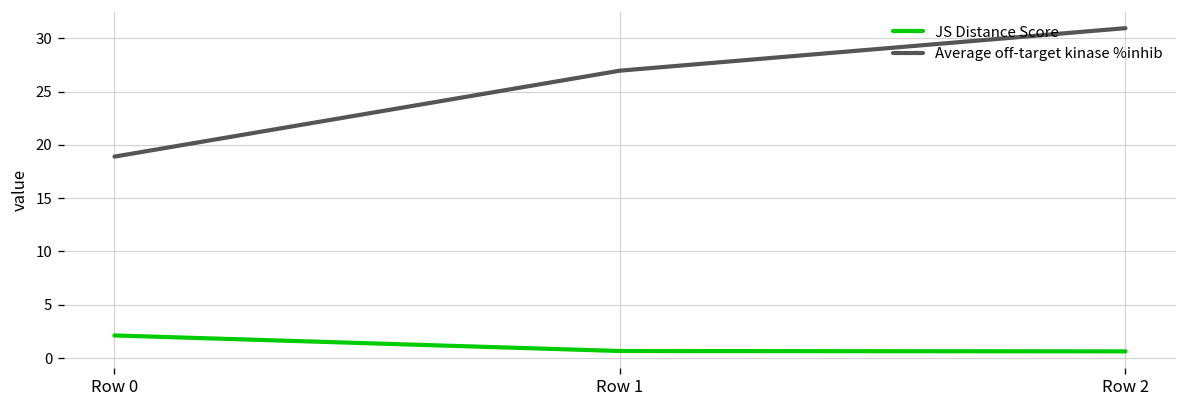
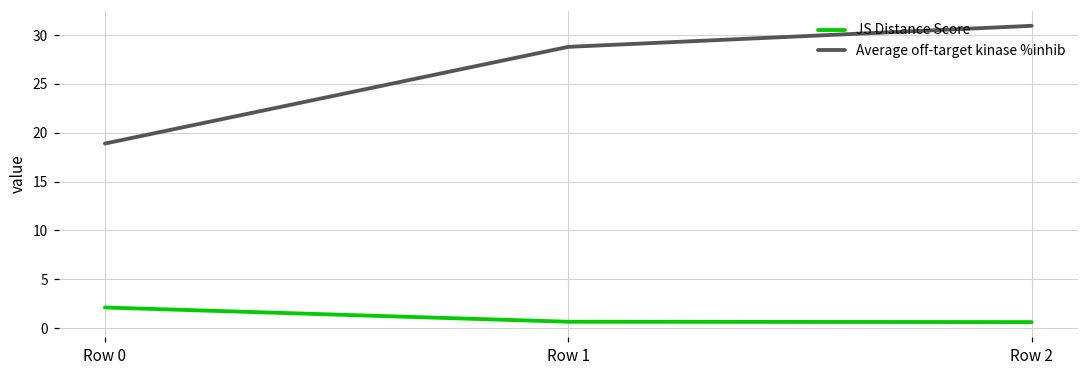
  {
    "JS Distance Score": {
      "Row 0": 2,
      "Row 1": 1,
      "Row 2": 1
    },
    "Average off-target kinase %inhib": {
      "Row 0": 19,
-     "Row 1": 27,
+     "Row 1": 29,
      "Row 2": 31
    }
  }
